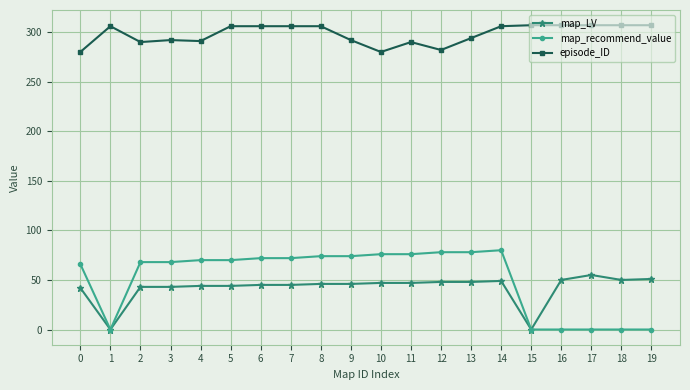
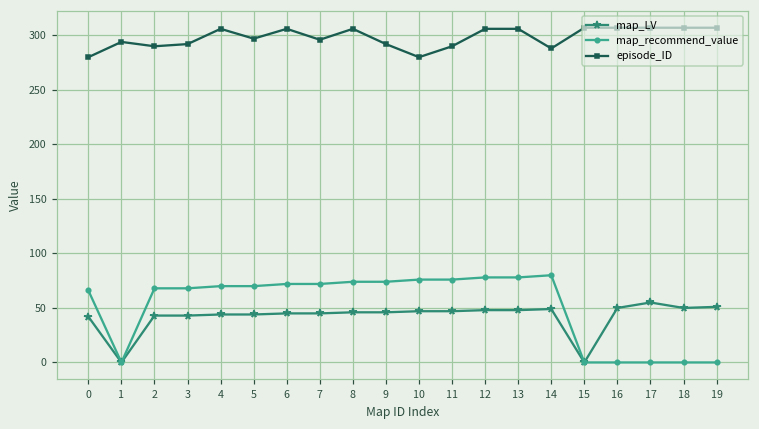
  {
    "episode_ID": {
      "0": 280,
-     "1": 310,
+     "1": 290,
      "2": 290,
      "3": 290,
-     "4": 290,
-     "5": 310,
+     "4": 310,
+     "5": 300,
      "6": 310,
-     "7": 310,
+     "7": 300,
      "8": 310,
      "9": 290,
      "10": 280,
      "11": 290,
-     "12": 280,
-     "13": 290,
-     "14": 310
+     "12": 310,
+     "13": 310,
+     "14": 290
    }
  }
